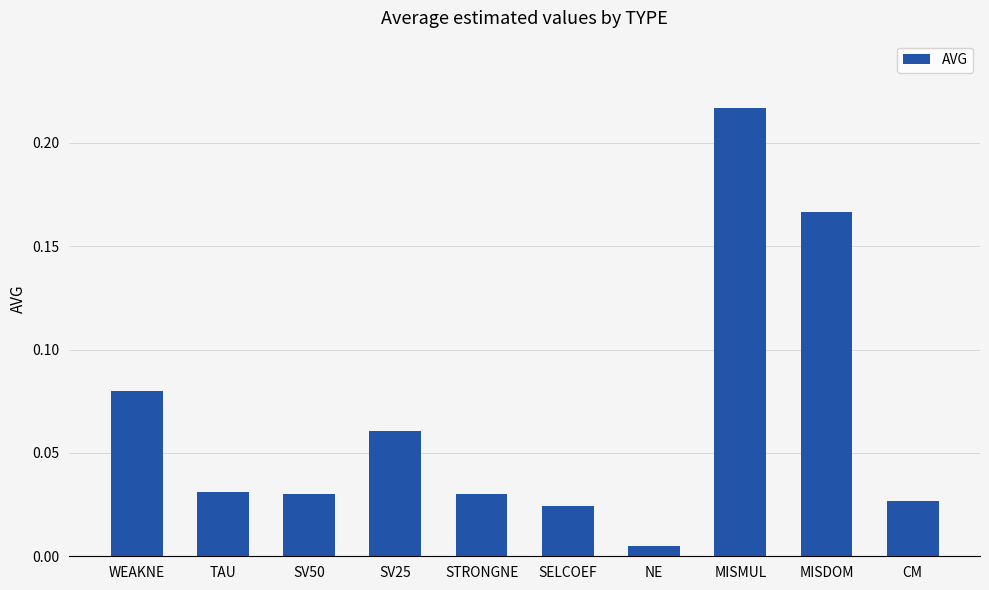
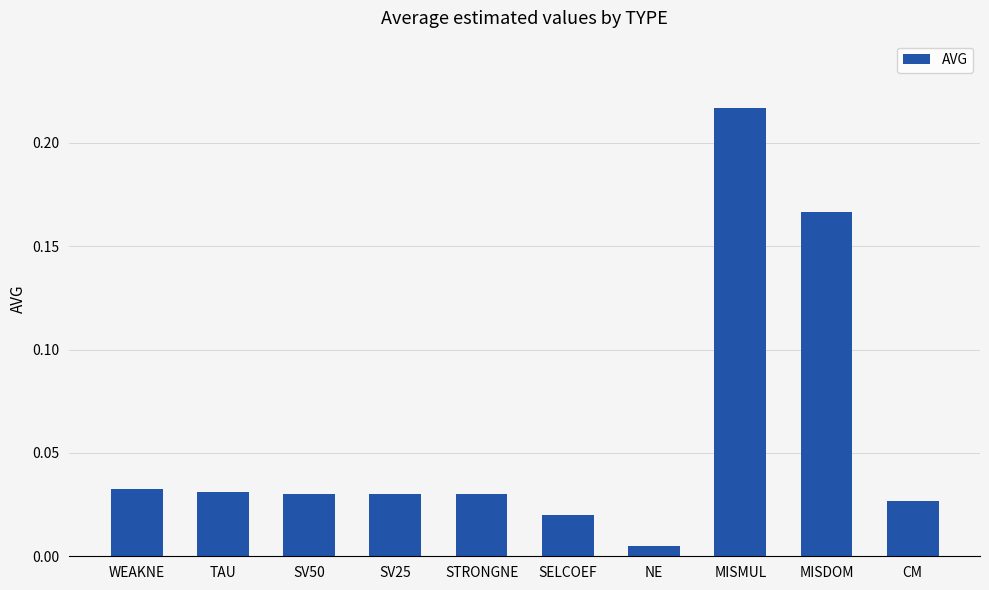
  {
-   "WEAKNE": 0.080,
+   "WEAKNE": 0.033,
    "TAU": 0.031,
    "SV50": 0.030,
-   "SV25": 0.061,
+   "SV25": 0.030,
    "STRONGNE": 0.030,
-   "SELCOEF": 0.024,
+   "SELCOEF": 0.020,
    "NE": 0.005,
    "MISMUL": 0.217,
    "MISDOM": 0.166,
    "CM": 0.027
  }
